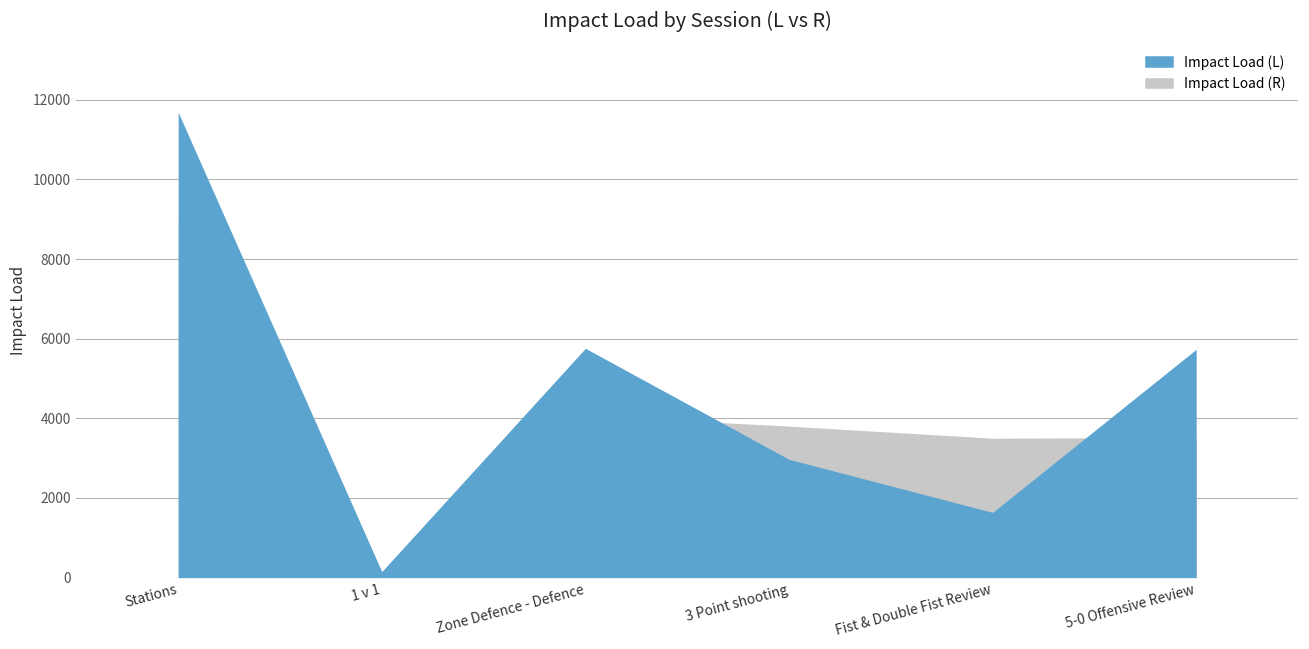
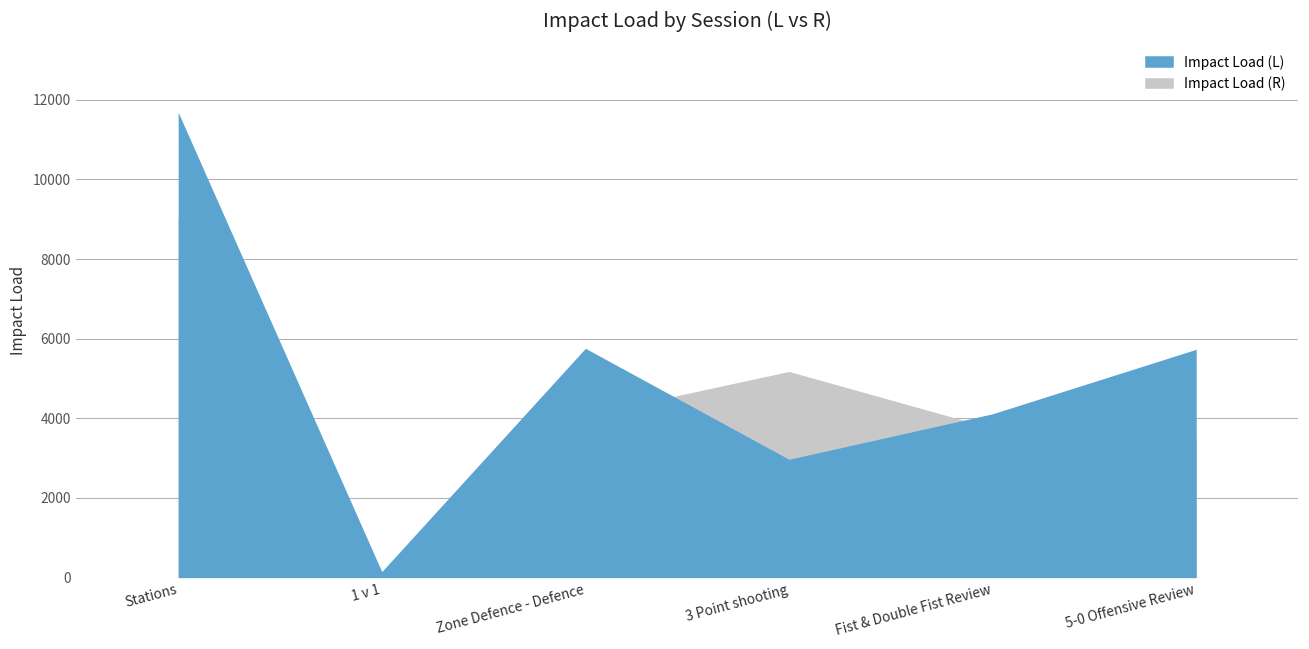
  {
    "Impact Load (R)": {
-     "3 Point shooting": 3800,
-     "Fist & Double Fist Review": 3500
+     "3 Point shooting": 5200,
+     "Fist & Double Fist Review": 3700
    },
    "Impact Load (L)": {
      "Stations": 11700,
      "1 v 1": 100,
      "Zone Defence - Defence": 5800,
      "3 Point shooting": 3000,
-     "Fist & Double Fist Review": 1600,
+     "Fist & Double Fist Review": 4100,
      "5-0 Offensive Review": 5700
    }
  }
